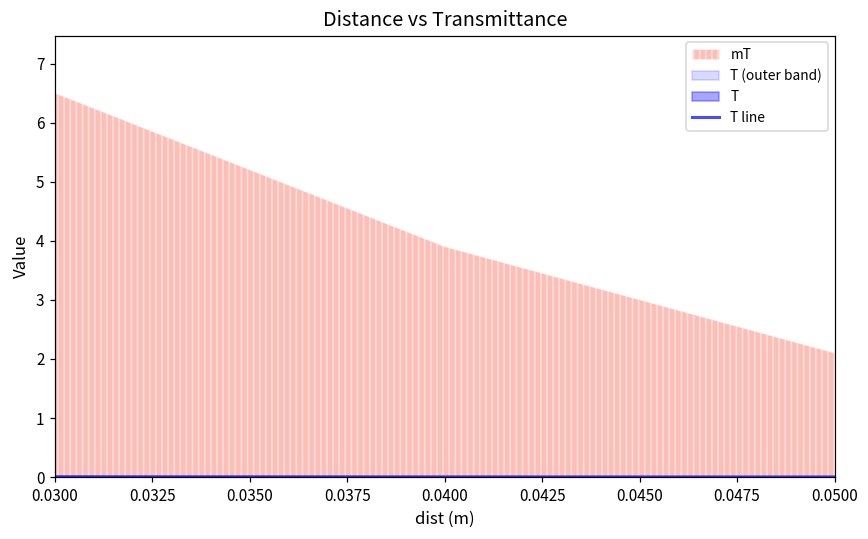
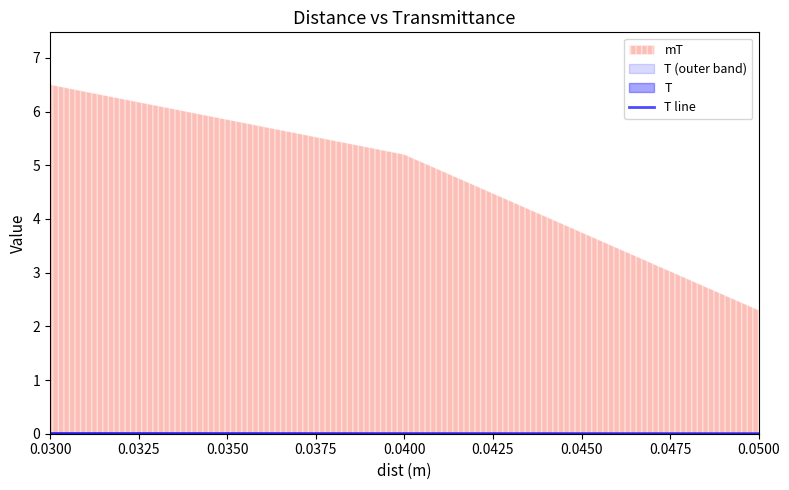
  {
    "T": {
      "0.0300": 0.0,
      "0.0400": 0.0,
      "0.0500": 0.0
    },
    "mT": {
      "0.0300": 6.5,
-     "0.0400": 3.9,
-     "0.0500": 2.1
+     "0.0400": 5.2,
+     "0.0500": 2.3
    }
  }
